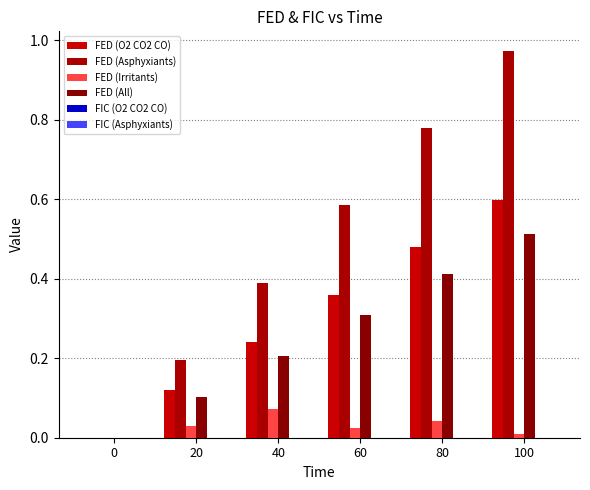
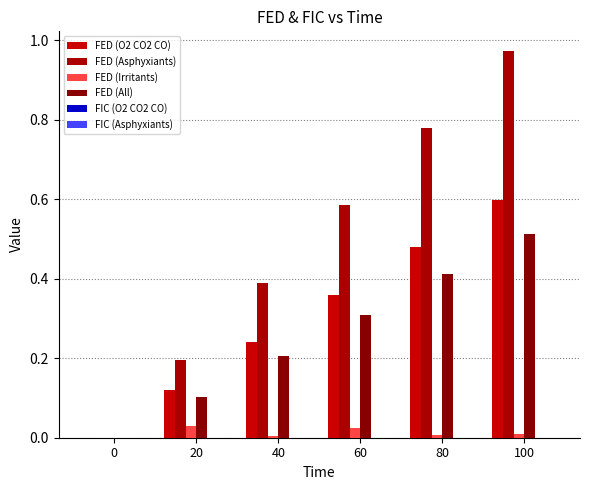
  {
    "FED (Irritants)": {
      "0": 0.00,
      "20": 0.03,
-     "40": 0.07,
+     "40": 0.00,
      "60": 0.03,
-     "80": 0.04,
+     "80": 0.01,
      "100": 0.01
    },
    "FIC (O2 CO2 CO)": {
      "0": 0.00,
      "20": 0.00,
      "40": 0.00,
      "60": 0.00,
      "80": 0.00,
      "100": 0.00
    },
    "FIC (Asphyxiants)": {
      "0": 0.00,
      "20": 0.00,
      "40": 0.00,
      "60": 0.00,
      "80": 0.00,
      "100": 0.00
    }
  }
